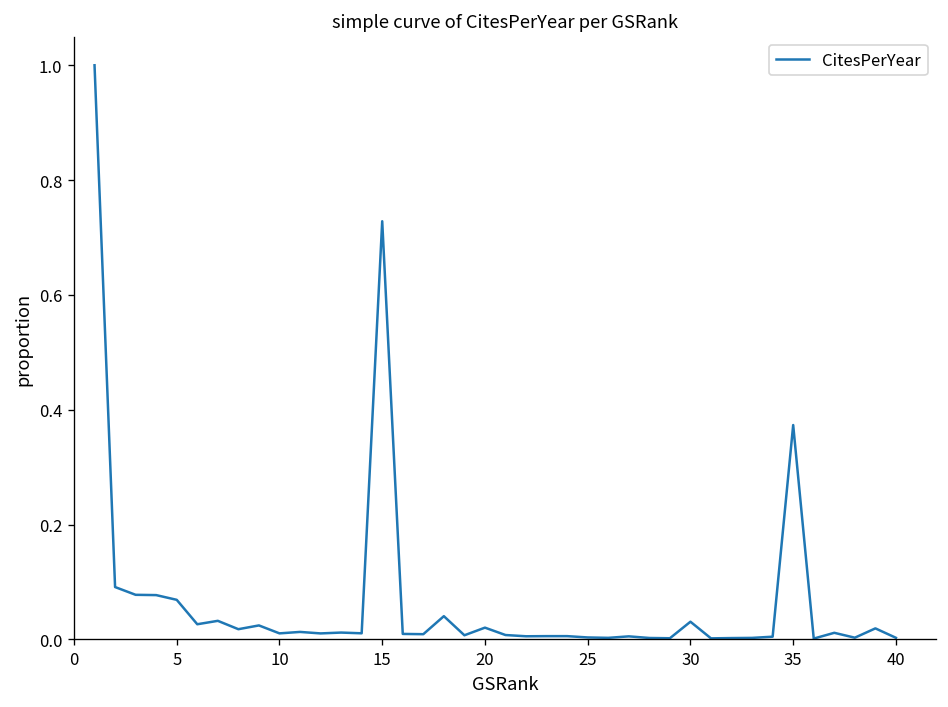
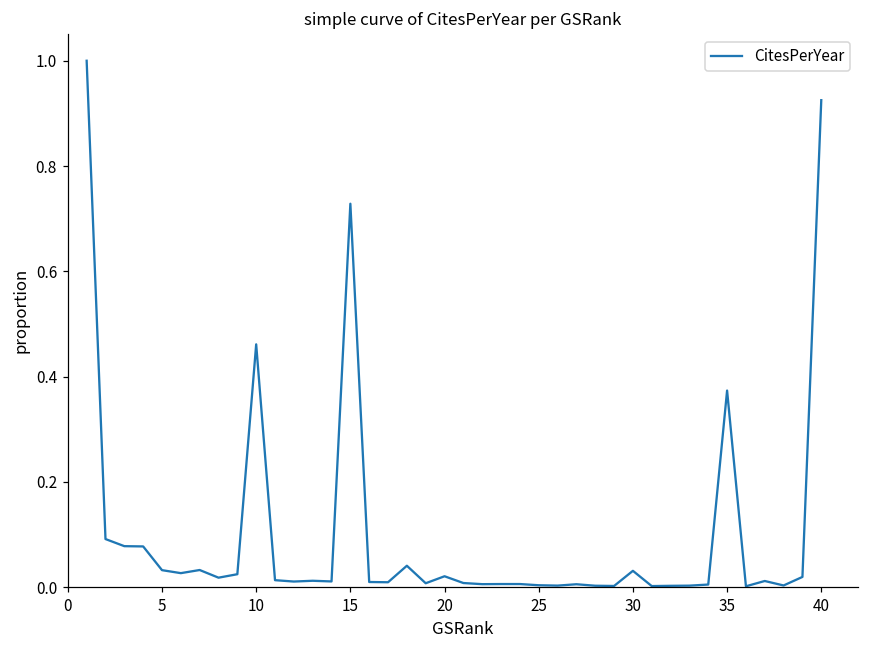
  {
-   "5": 0.07,
-   "10": 0.01,
+   "5": 0.03,
+   "10": 0.46,
    "15": 0.73,
    "20": 0.02,
    "25": 0.00,
    "30": 0.03,
    "35": 0.37,
-   "40": 0.00
+   "40": 0.93
  }
